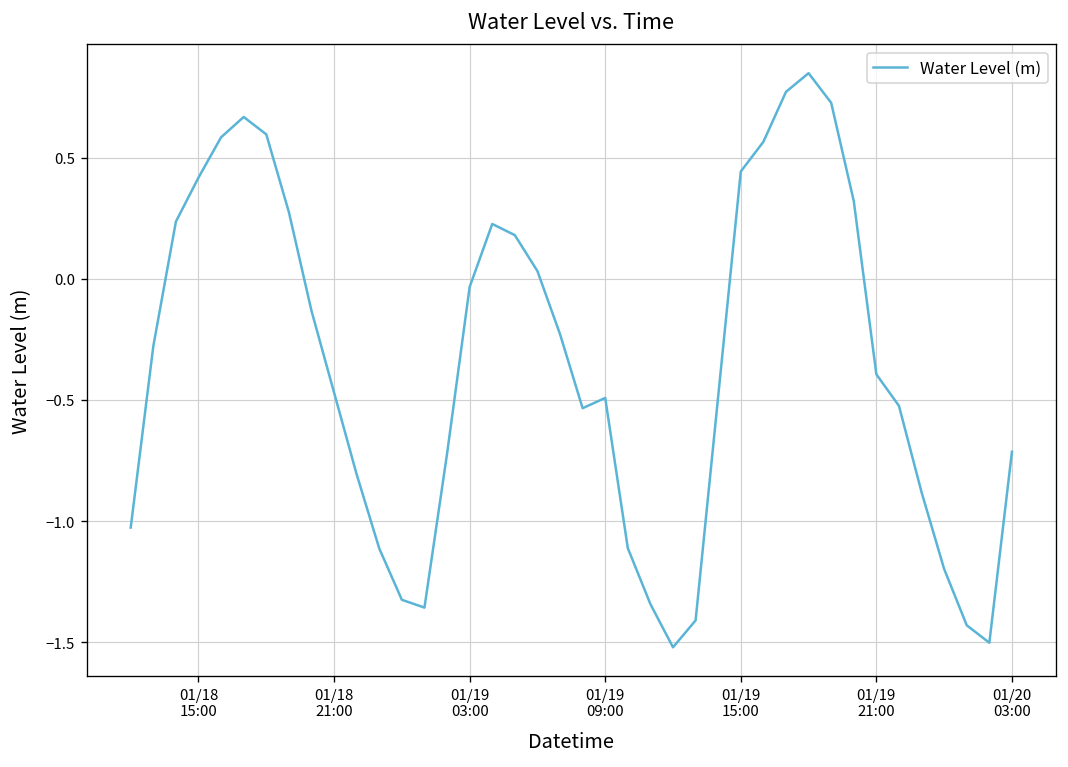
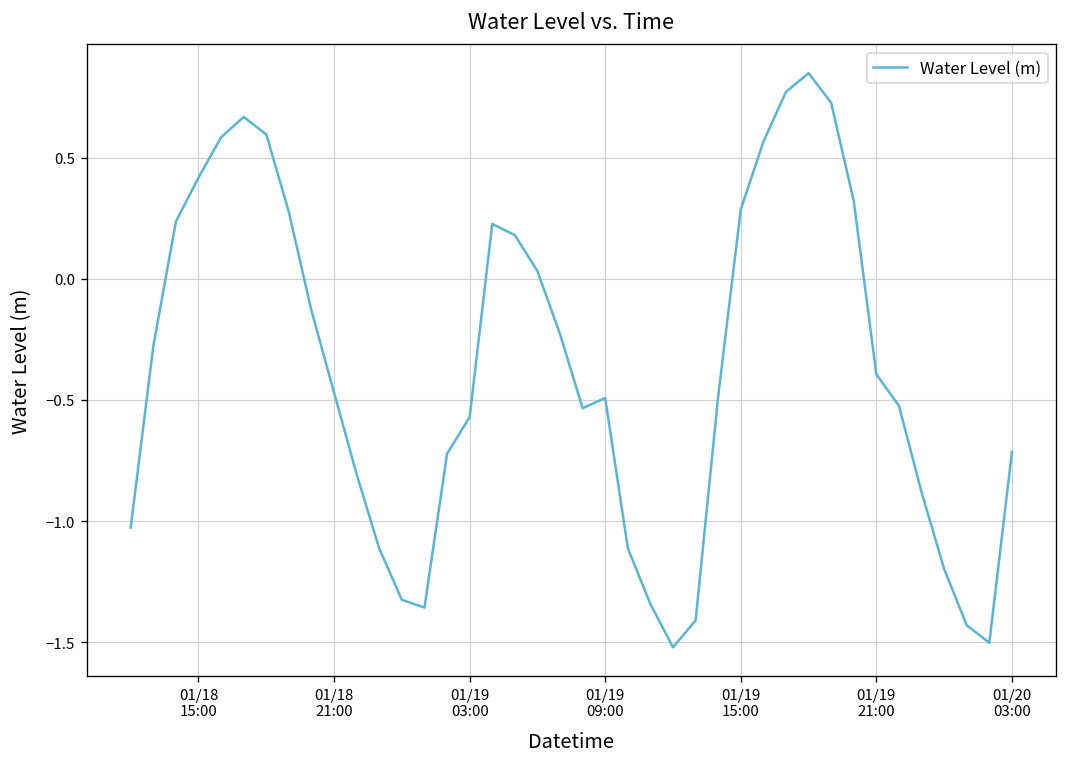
  {
    "01/18 15:00": 0.42,
    "01/18 21:00": -0.47,
-   "01/19 03:00": -0.03,
+   "01/19 03:00": -0.57,
    "01/19 09:00": -0.49,
-   "01/19 15:00": 0.44,
+   "01/19 15:00": 0.29,
    "01/19 21:00": -0.39,
    "01/20 03:00": -0.71
  }
